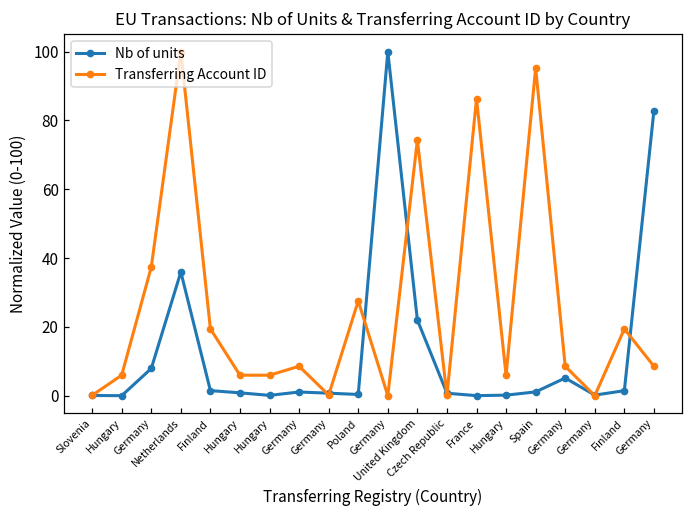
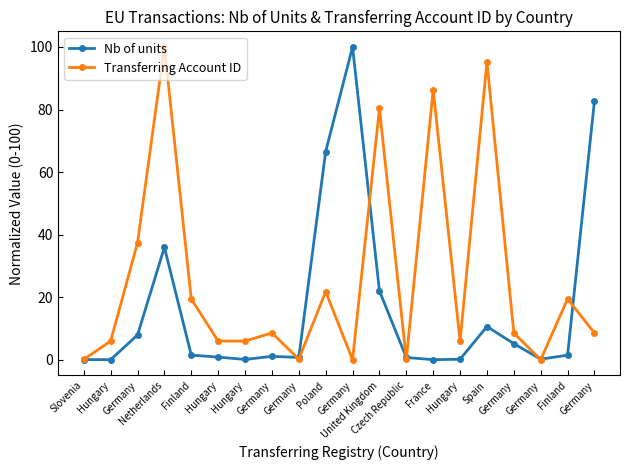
  {
    "Nb of units": {
      "Netherlands": 36,
-     "Poland": 0,
+     "Poland": 67,
      "United Kingdom": 22,
      "France": 0,
-     "Spain": 1
+     "Spain": 11
    },
    "Transferring Account ID": {
-     "Poland": 28,
-     "United Kingdom": 74,
+     "Poland": 22,
+     "United Kingdom": 80,
      "France": 86,
      "Spain": 95
    }
  }
